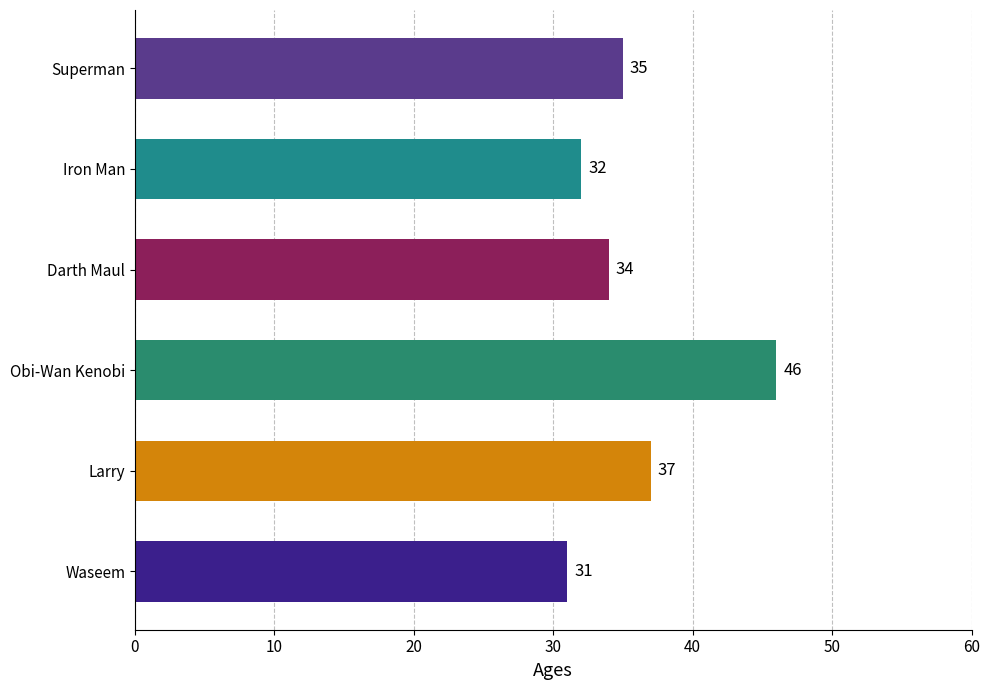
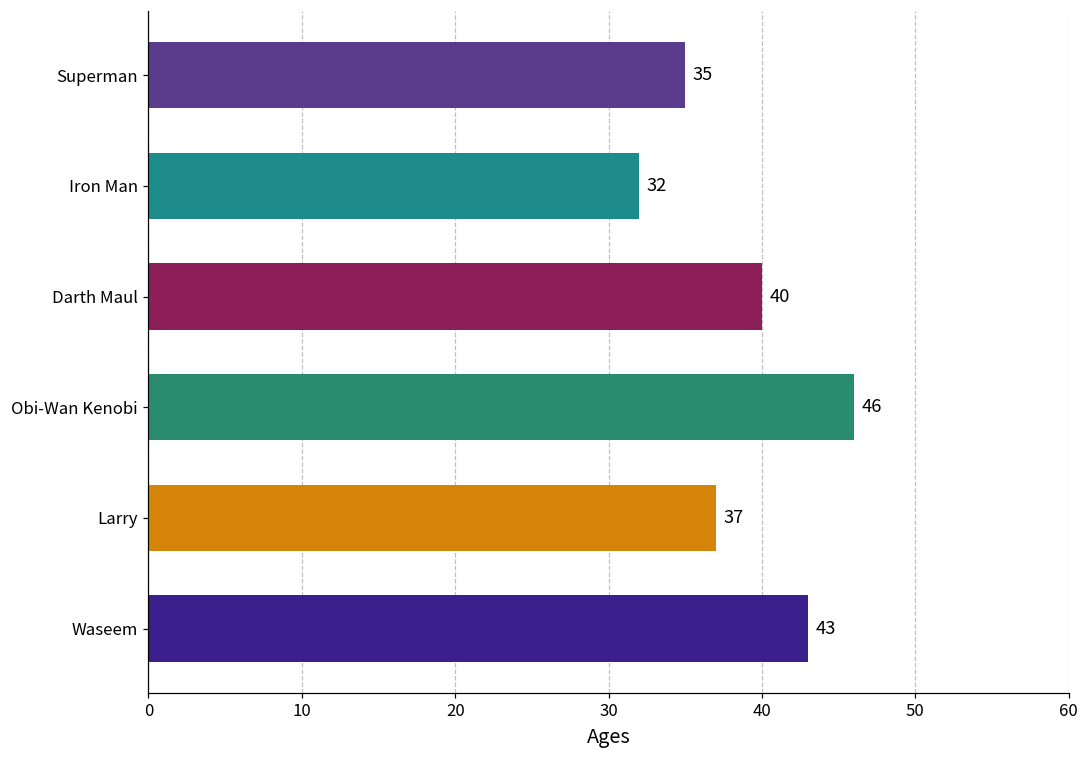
  {
    "Superman": 35,
    "Iron Man": 32,
-   "Darth Maul": 34,
+   "Darth Maul": 40,
    "Obi-Wan Kenobi": 46,
    "Larry": 37,
-   "Waseem": 31
+   "Waseem": 43
  }
